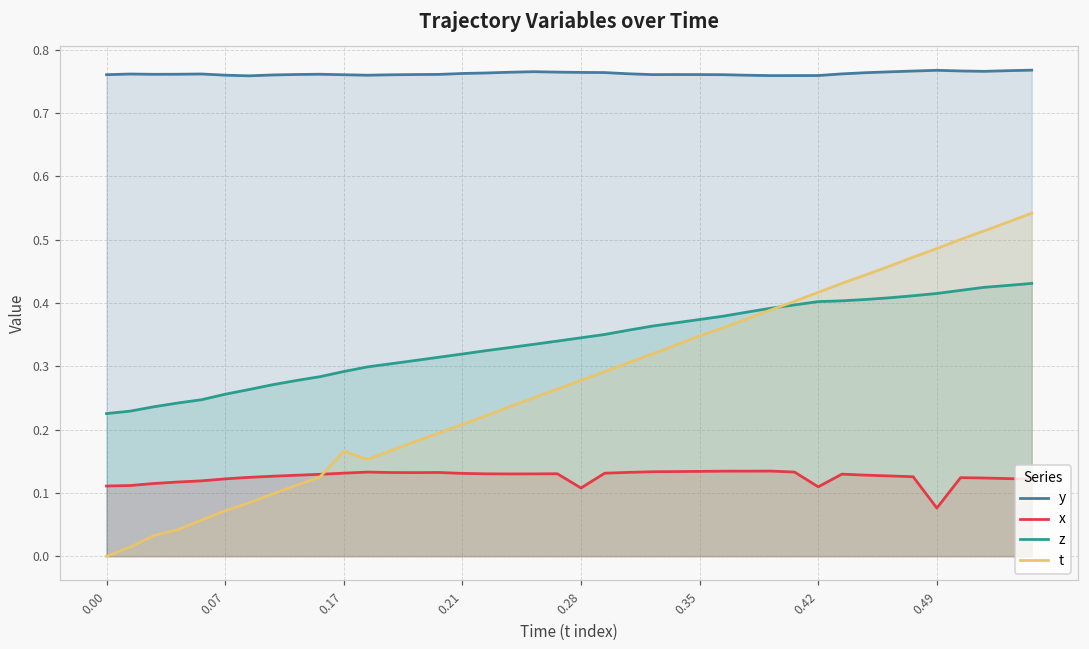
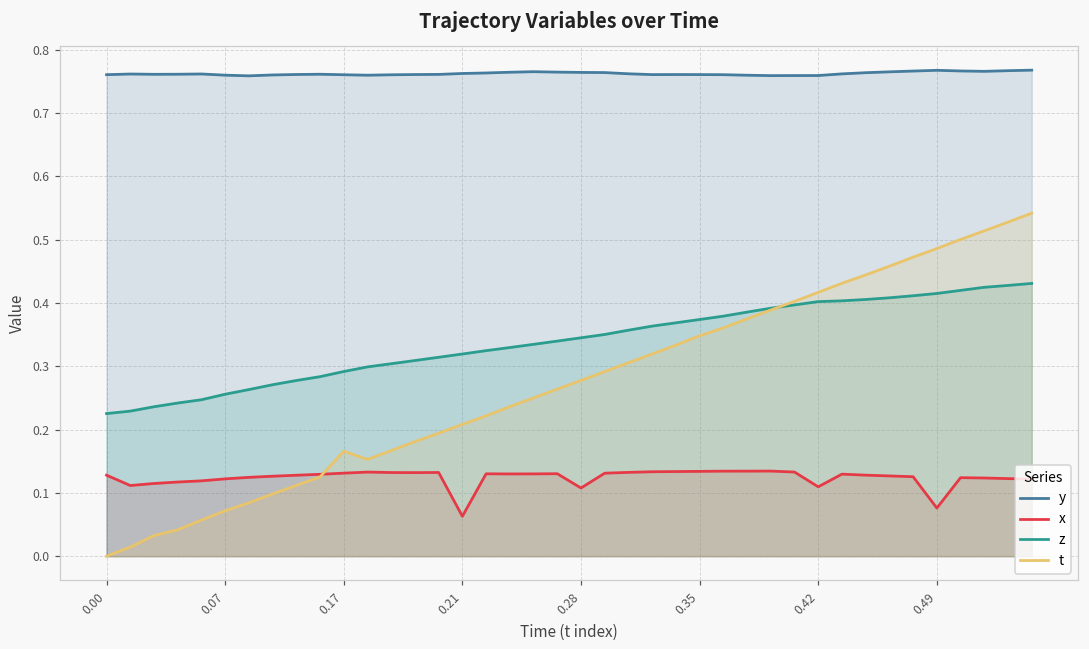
  {
    "x": {
-     "0.00": 0.11,
+     "0.00": 0.13,
      "0.07": 0.12,
      "0.17": 0.13,
-     "0.21": 0.13,
+     "0.21": 0.06,
      "0.28": 0.11,
      "0.35": 0.13,
      "0.42": 0.11,
      "0.49": 0.08
    },
    "t": {
      "0.00": 0.00,
      "0.07": 0.07,
      "0.17": 0.17,
      "0.21": 0.21,
      "0.28": 0.28,
      "0.35": 0.35,
      "0.42": 0.42,
      "0.49": 0.49
    }
  }
